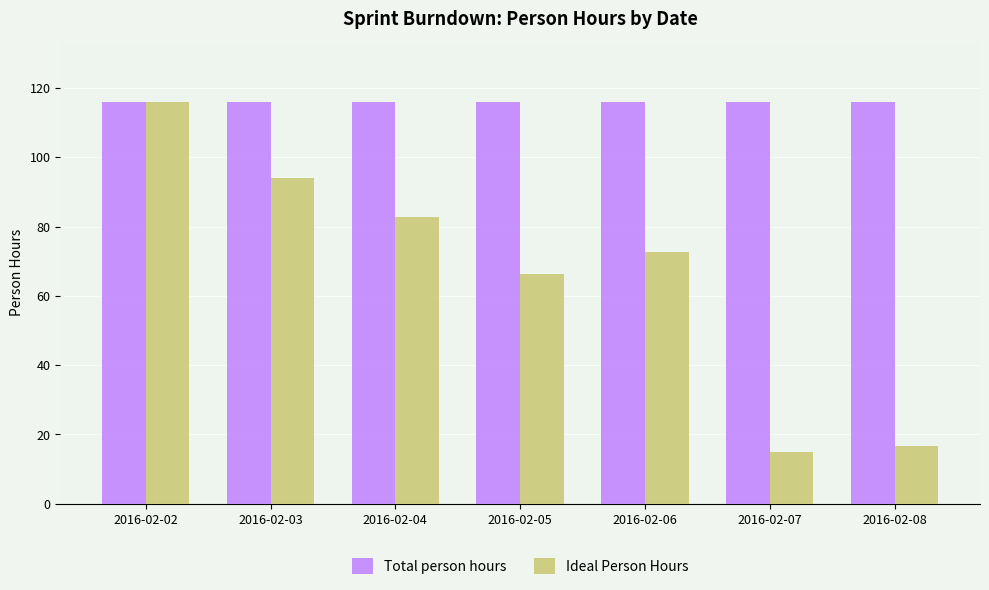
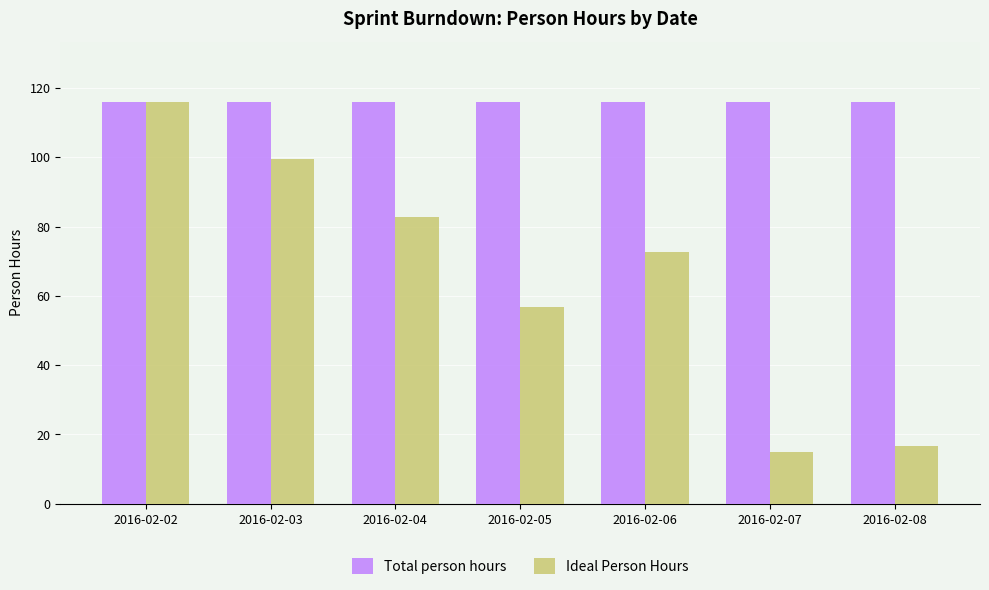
  {
    "Total person hours": {
      "2016-02-02": 116,
      "2016-02-03": 116,
      "2016-02-04": 116,
      "2016-02-05": 116,
      "2016-02-06": 116,
      "2016-02-07": 116,
      "2016-02-08": 116
    },
    "Ideal Person Hours": {
      "2016-02-02": 116,
-     "2016-02-03": 94,
+     "2016-02-03": 99,
      "2016-02-04": 83,
-     "2016-02-05": 66,
+     "2016-02-05": 57,
      "2016-02-06": 73,
      "2016-02-07": 15,
      "2016-02-08": 17
    }
  }
